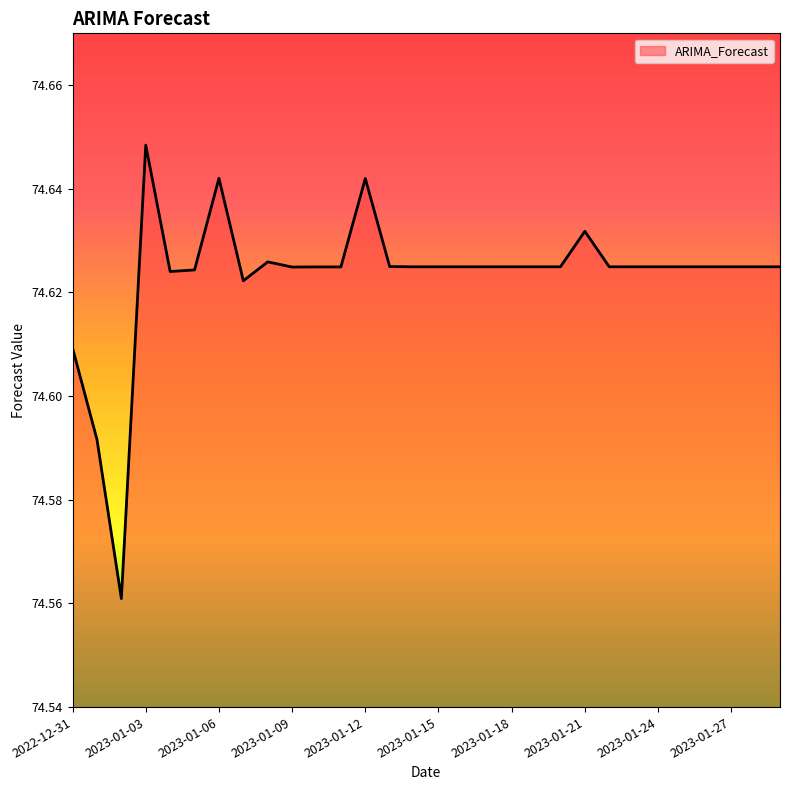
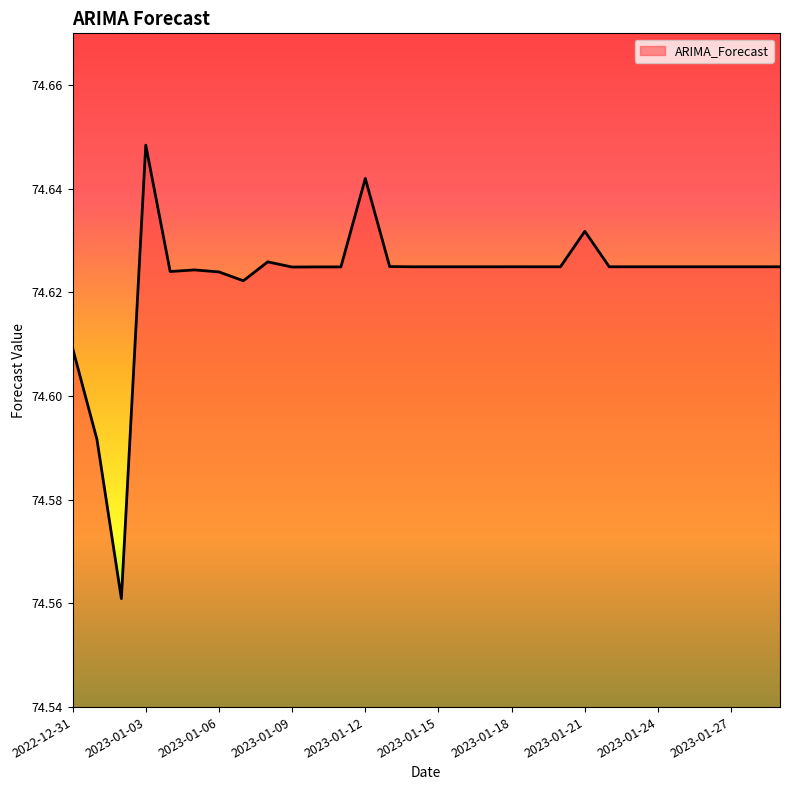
  {
    "2022-12-31": 74.609,
    "2023-01-03": 74.648,
-   "2023-01-06": 74.642,
+   "2023-01-06": 74.624,
    "2023-01-09": 74.625,
    "2023-01-12": 74.642,
    "2023-01-15": 74.625,
    "2023-01-18": 74.625,
    "2023-01-21": 74.632,
    "2023-01-24": 74.625,
    "2023-01-27": 74.625
  }
